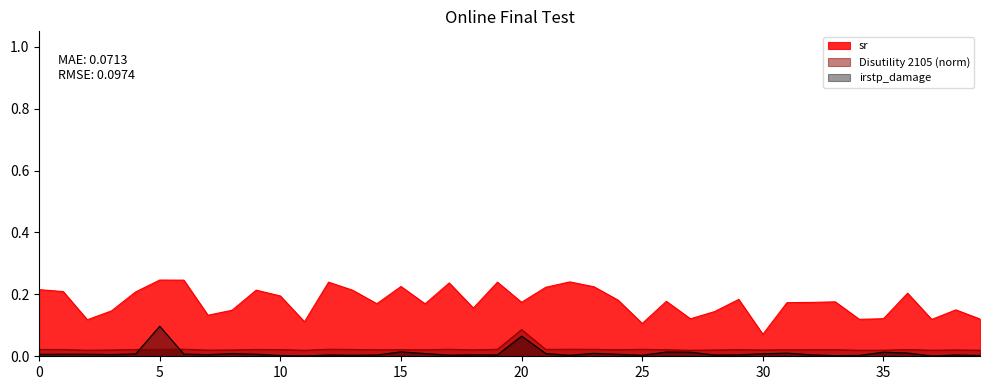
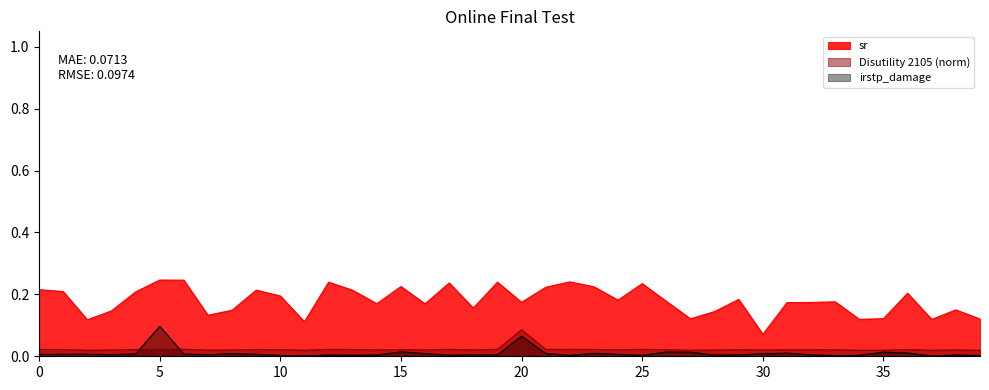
  {
    "sr": {
      "0": 0.22,
      "5": 0.25,
      "10": 0.19,
      "15": 0.23,
      "20": 0.17,
-     "25": 0.11,
+     "25": 0.23,
      "30": 0.07,
      "35": 0.12
    },
    "Disutility 2105 (norm)": {
      "0": 0.02,
      "5": 0.02,
      "10": 0.02,
      "20": 0.09,
      "25": 0.02,
      "30": 0.02
    },
    "irstp_damage": {
      "0": 0.01,
      "5": 0.10,
      "10": 0.00,
      "20": 0.07,
      "25": 0.00,
      "30": 0.01
    }
  }
